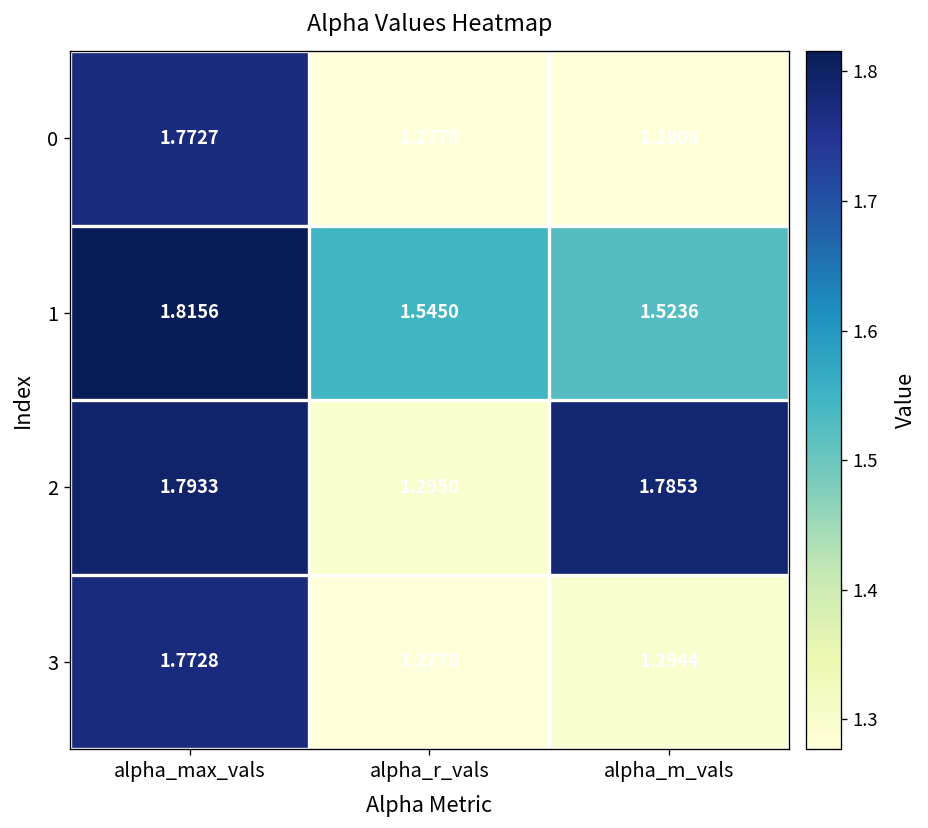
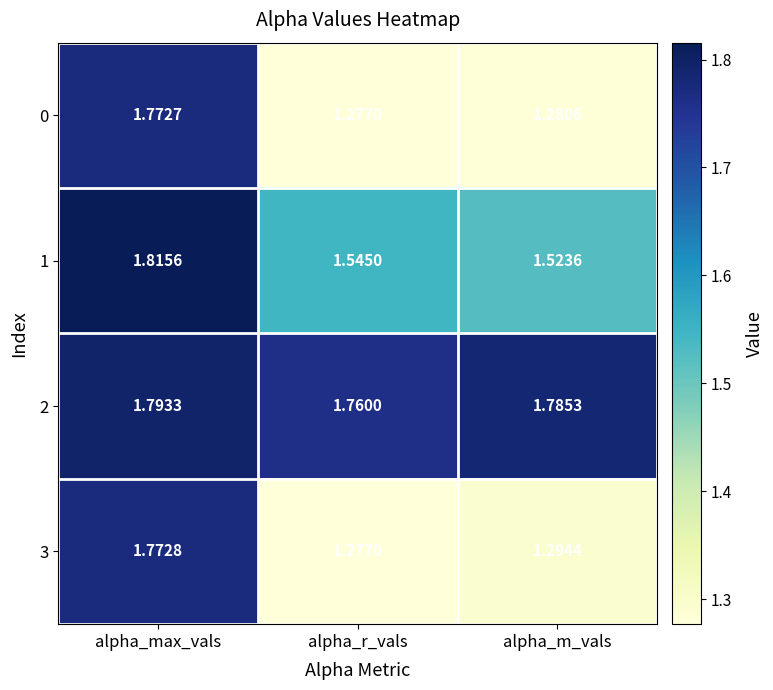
  {
    "0": {
      "alpha_max_vals": 1.7727
    },
    "1": {
      "alpha_max_vals": 1.8156,
      "alpha_r_vals": 1.5450,
      "alpha_m_vals": 1.5236
    },
    "2": {
      "alpha_max_vals": 1.7933,
-     "alpha_r_vals": 1.2950,
+     "alpha_r_vals": 1.7600,
      "alpha_m_vals": 1.7853
    },
    "3": {
      "alpha_max_vals": 1.7728,
      "alpha_m_vals": 1.2944
    }
  }
